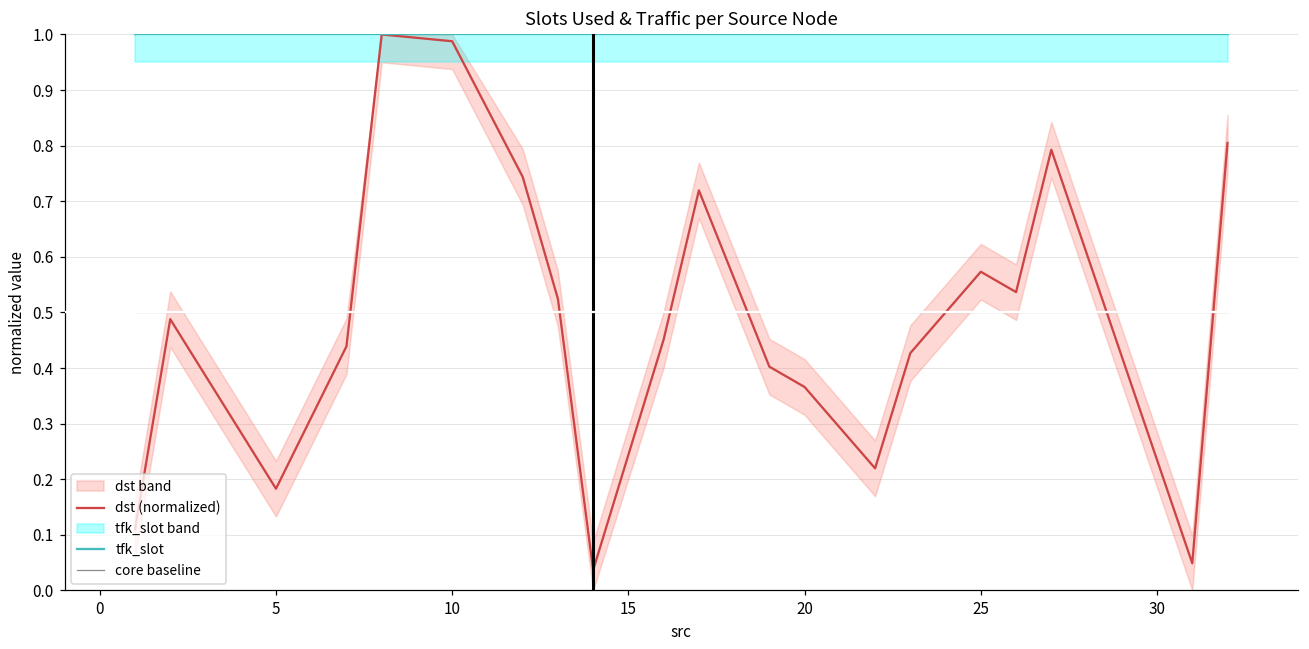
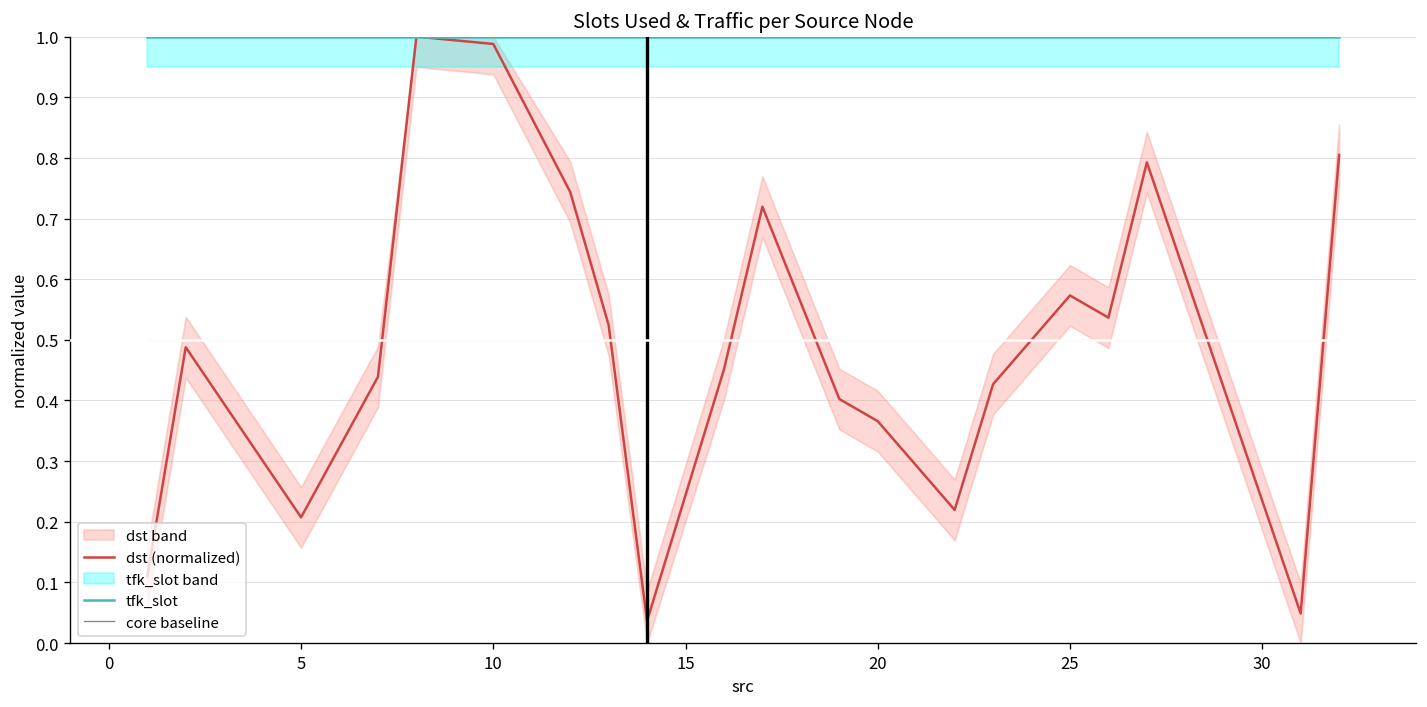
  {
    "dst (normalized)": {
-     "5": 0.18,
+     "5": 0.21,
      "10": 0.99,
      "20": 0.37,
      "25": 0.57
    },
    "tfk_slot band": {
      "5": 1.00,
      "20": 1.00,
      "25": 1.00
    },
    "core baseline": {
      "5": 0.50,
      "10": 0.50,
      "20": 0.50,
      "25": 0.50
    }
  }
